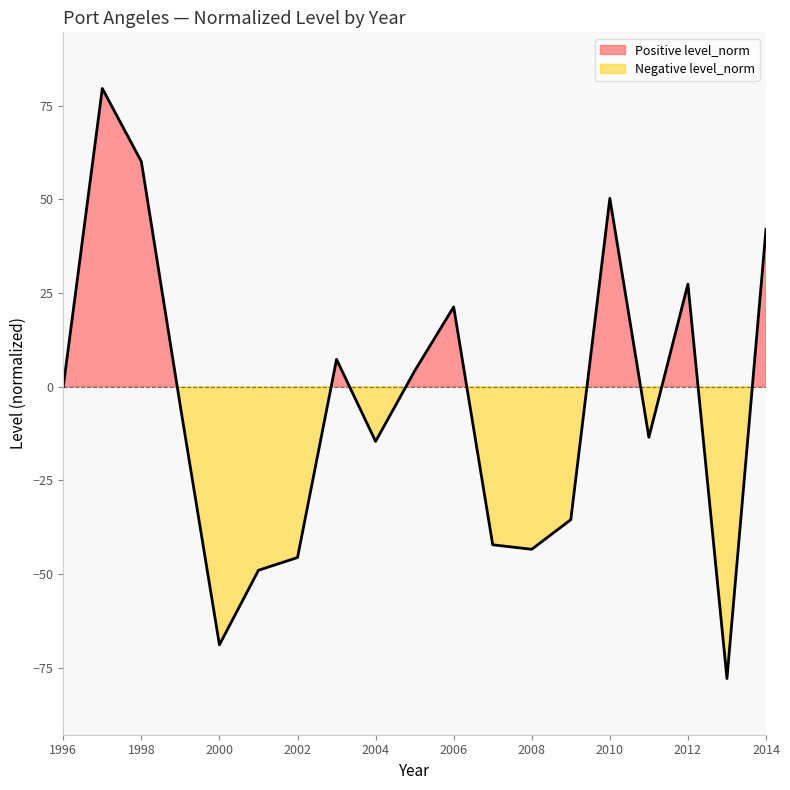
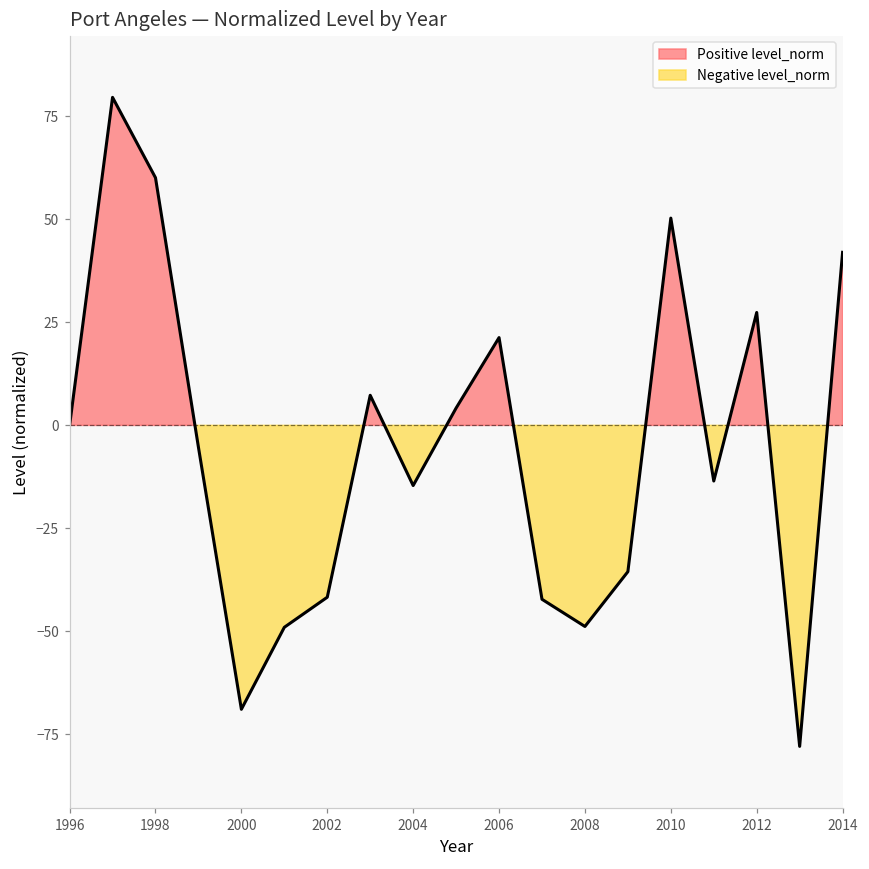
  {
    "1996": 0,
    "1998": 60,
    "2000": -69,
-   "2002": -46,
+   "2002": -42,
    "2004": -15,
    "2006": 21,
-   "2008": -43,
+   "2008": -49,
    "2010": 50,
    "2012": 27,
    "2014": 42
  }
